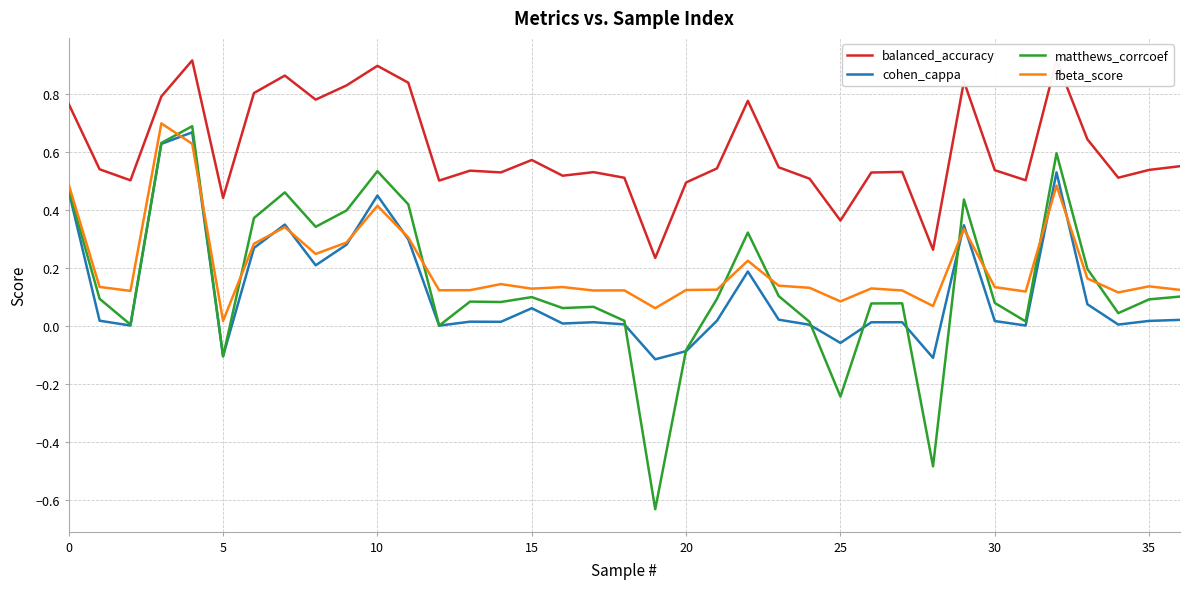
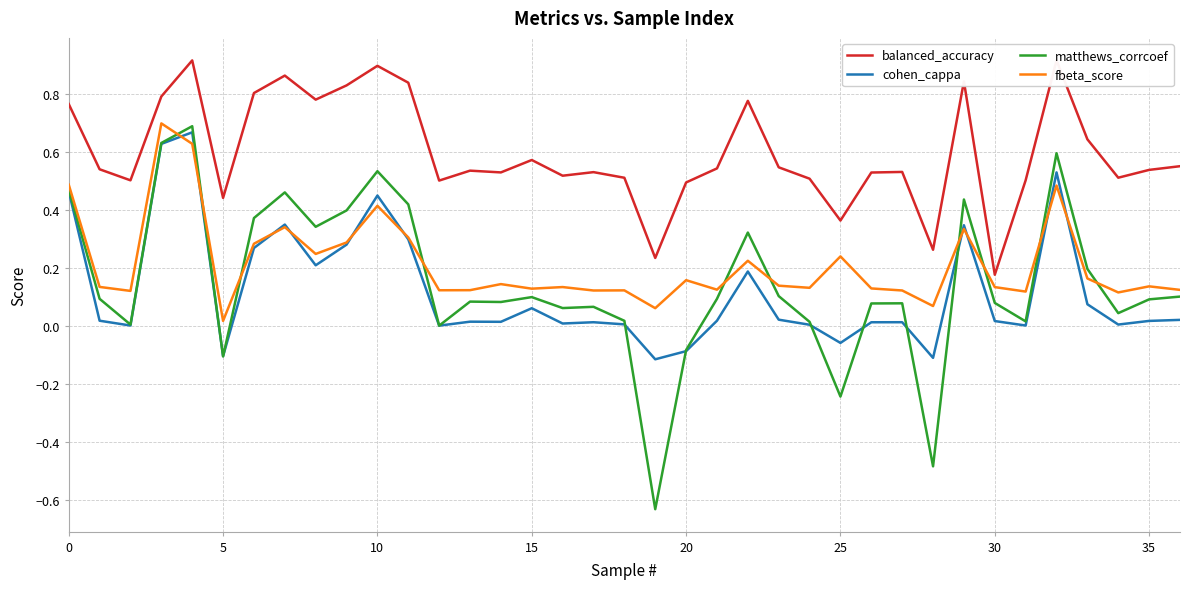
  {
    "balanced_accuracy": {
      "0": 0.76,
      "5": 0.44,
      "10": 0.90,
      "15": 0.57,
      "20": 0.49,
      "25": 0.36,
-     "30": 0.54,
+     "30": 0.18,
      "35": 0.54
    },
    "cohen_cappa": {
      "10": 0.45,
      "15": 0.06,
      "25": -0.06,
      "30": 0.02,
      "35": 0.02
    },
    "matthews_corrcoef": {
      "10": 0.53,
      "15": 0.10,
      "25": -0.24,
      "30": 0.08,
      "35": 0.09
    },
    "fbeta_score": {
      "0": 0.49,
      "5": 0.02,
      "10": 0.41,
      "15": 0.13,
-     "20": 0.12,
-     "25": 0.08,
+     "20": 0.16,
+     "25": 0.24,
      "30": 0.13,
      "35": 0.14
    }
  }
